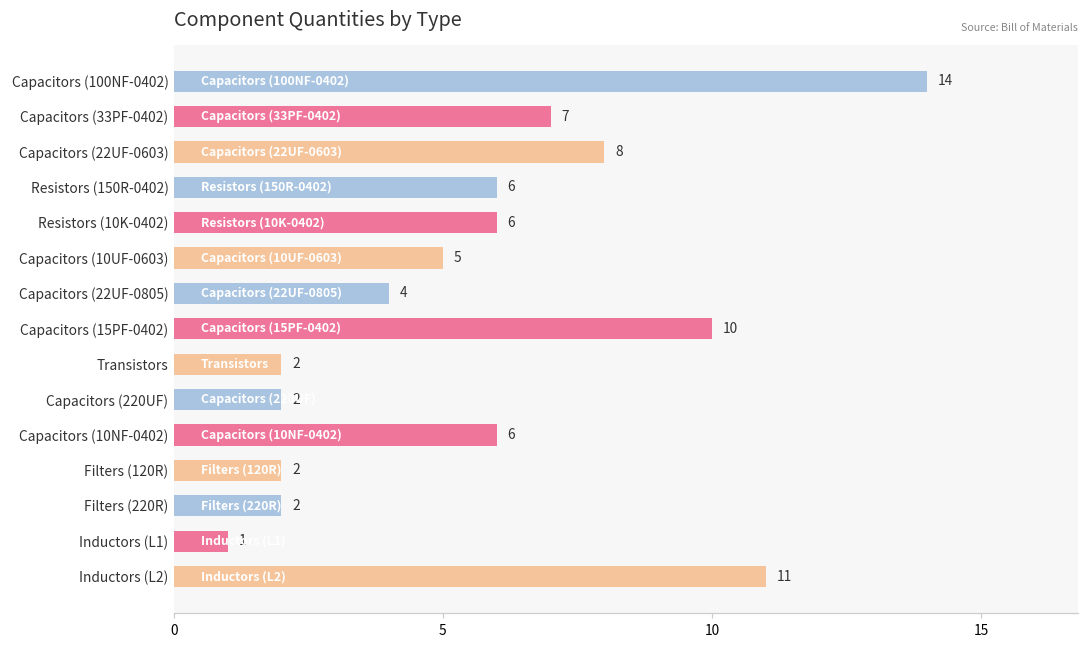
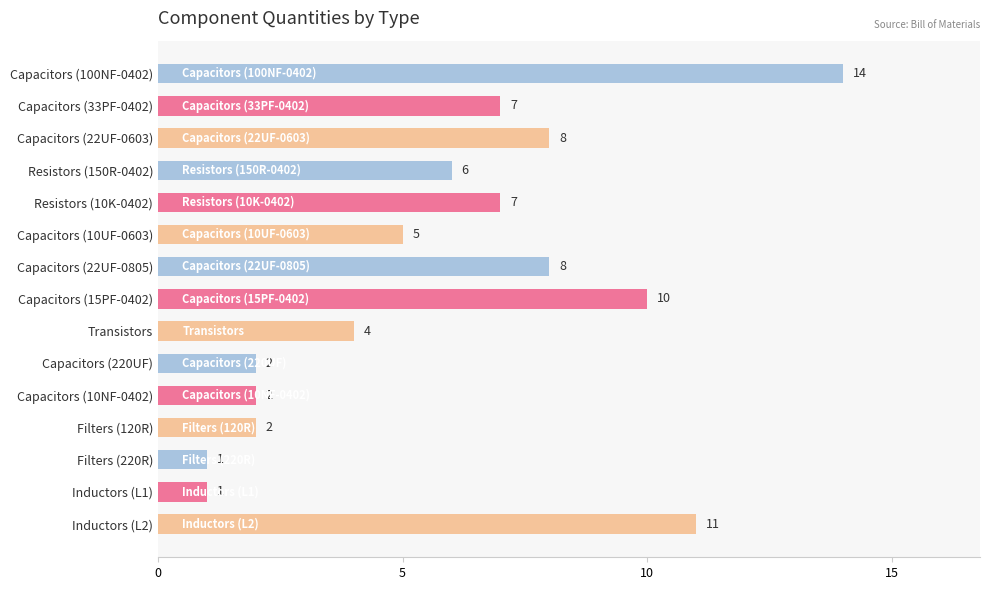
  {
    "Capacitors (100NF-0402)": 14,
    "Capacitors (33PF-0402)": 7,
    "Capacitors (22UF-0603)": 8,
    "Resistors (150R-0402)": 6,
-   "Resistors (10K-0402)": 6,
+   "Resistors (10K-0402)": 7,
    "Capacitors (10UF-0603)": 5,
-   "Capacitors (22UF-0805)": 4,
+   "Capacitors (22UF-0805)": 8,
    "Capacitors (15PF-0402)": 10,
-   "Transistors": 2,
-   "Capacitors (10NF-0402)": 6,
+   "Transistors": 4,
+   "Capacitors (10NF-0402)": 2,
    "Filters (120R)": 2,
-   "Filters (220R)": 2,
+   "Filters (220R)": 1,
    "Inductors (L1)": 1,
    "Inductors (L2)": 11
  }
